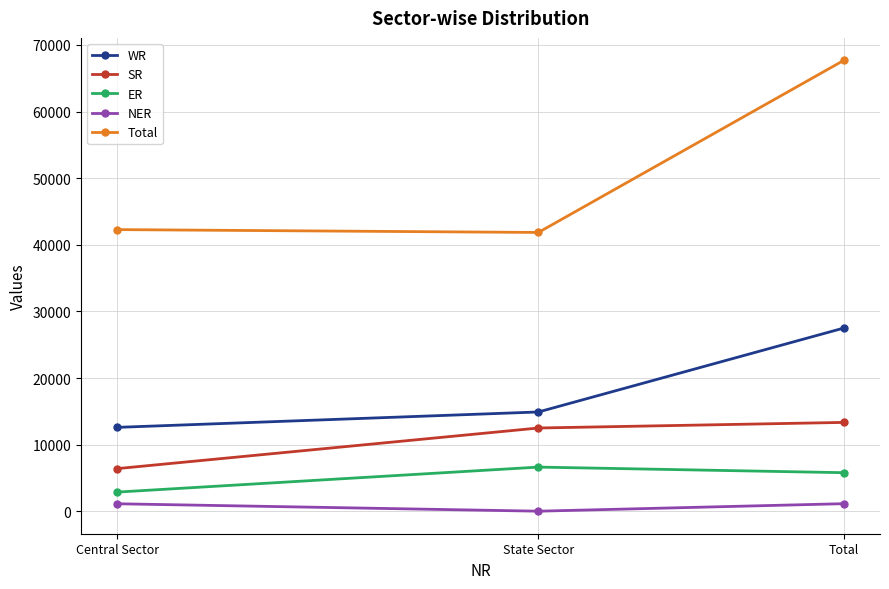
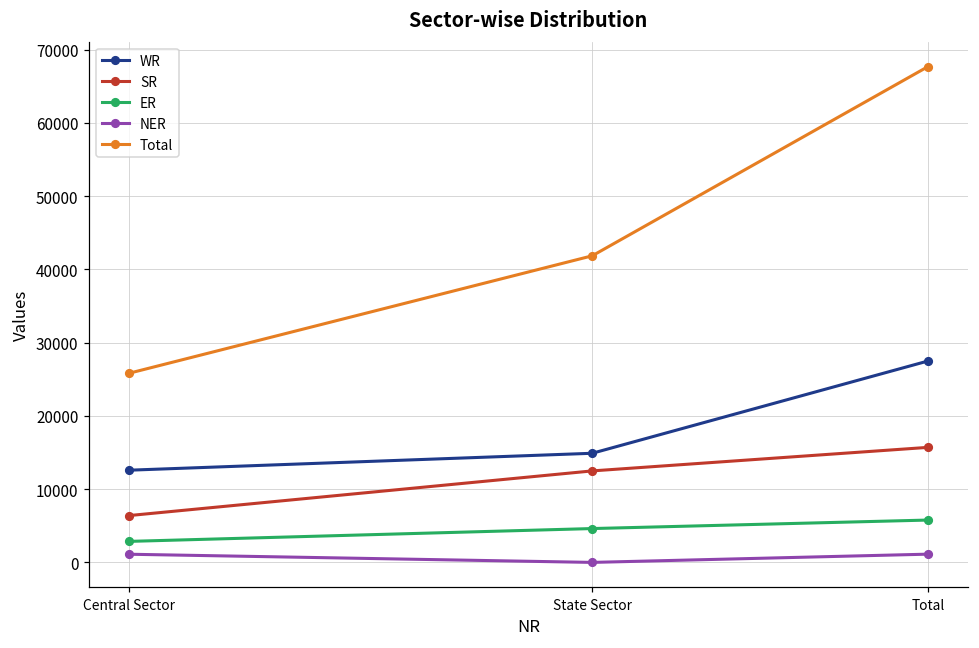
  {
    "WR": {
      "Central Sector": 13000,
      "State Sector": 15000,
      "Total": 27000
    },
    "SR": {
      "Central Sector": 6000,
      "State Sector": 12000,
-     "Total": 13000
+     "Total": 16000
    },
    "ER": {
      "Central Sector": 3000,
-     "State Sector": 7000,
+     "State Sector": 5000,
      "Total": 6000
    },
    "NER": {
      "Central Sector": 1000,
      "State Sector": 0,
      "Total": 1000
    },
    "Total": {
-     "Central Sector": 42000,
+     "Central Sector": 26000,
      "State Sector": 42000,
      "Total": 68000
    }
  }
